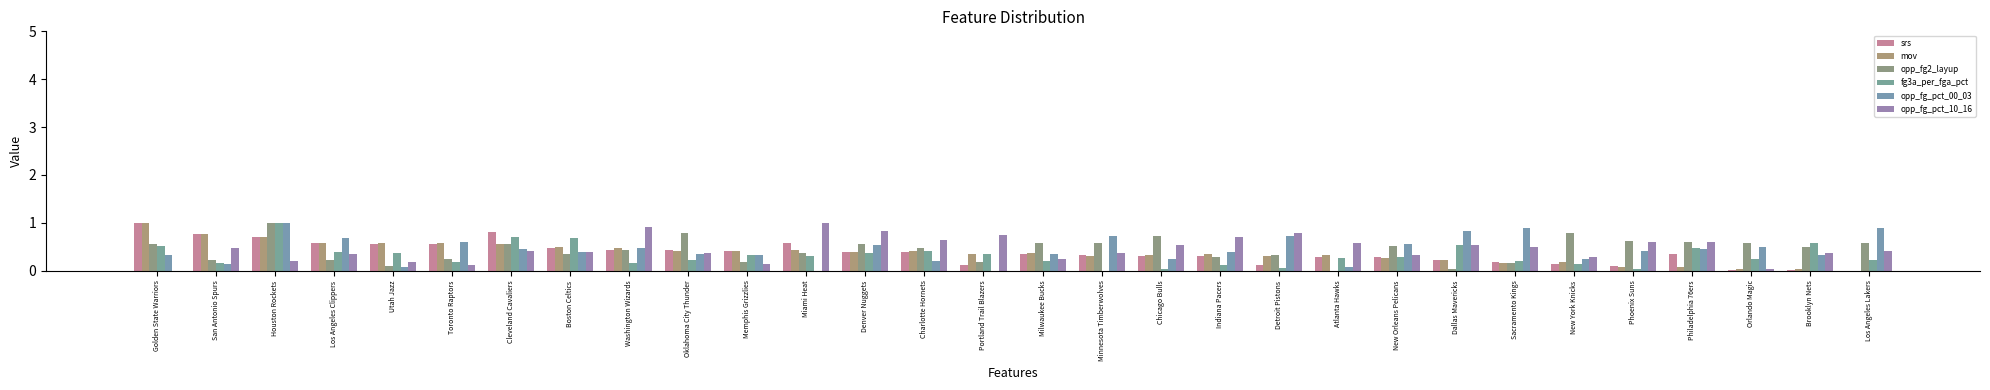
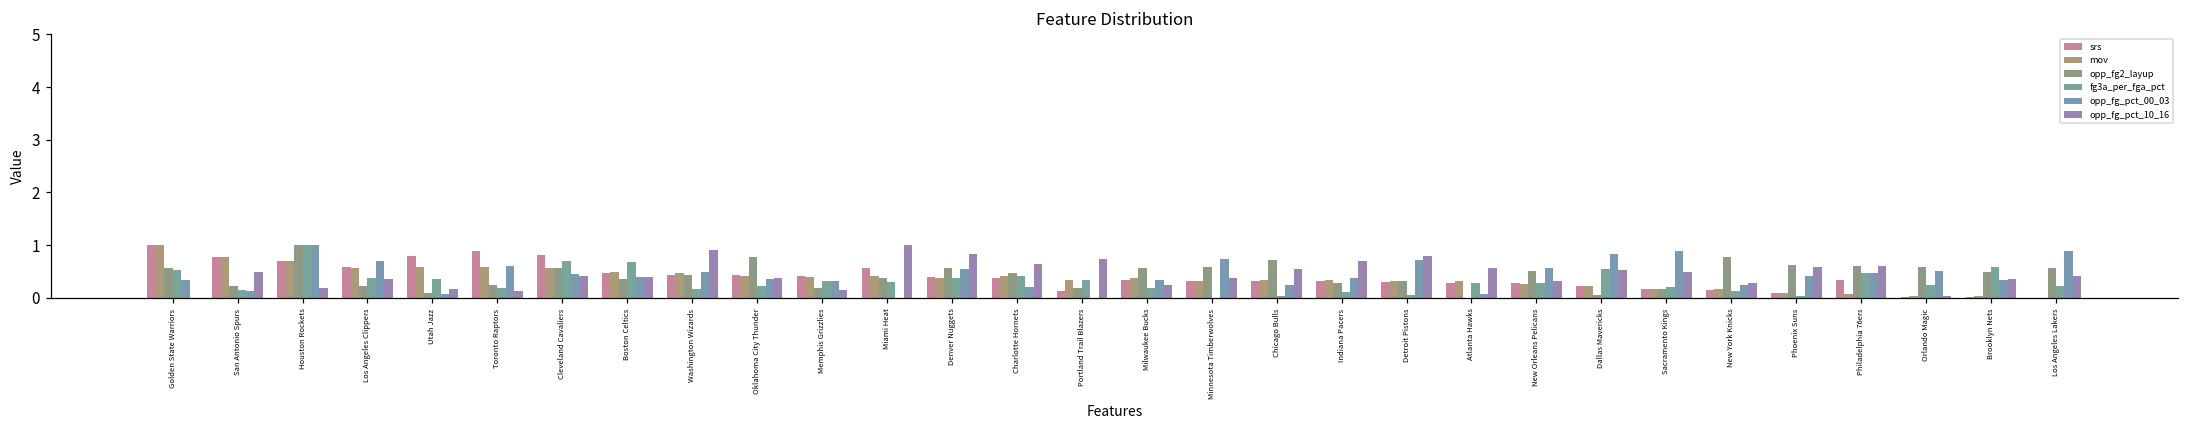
  {
    "srs": {
      "Golden State Warriors": 1.0,
      "San Antonio Spurs": 0.8,
      "Houston Rockets": 0.7,
      "Los Angeles Clippers": 0.6,
-     "Utah Jazz": 0.6,
-     "Toronto Raptors": 0.6,
+     "Utah Jazz": 0.8,
+     "Toronto Raptors": 0.9,
      "Cleveland Cavaliers": 0.8,
      "Boston Celtics": 0.5,
      "Washington Wizards": 0.4,
      "Oklahoma City Thunder": 0.4,
      "Memphis Grizzlies": 0.4,
      "Miami Heat": 0.6,
      "Denver Nuggets": 0.4,
      "Charlotte Hornets": 0.4,
      "Portland Trail Blazers": 0.1,
      "Milwaukee Bucks": 0.3,
      "Minnesota Timberwolves": 0.3,
      "Chicago Bulls": 0.3,
      "Indiana Pacers": 0.3,
-     "Detroit Pistons": 0.1,
+     "Detroit Pistons": 0.3,
      "Atlanta Hawks": 0.3,
      "New Orleans Pelicans": 0.3,
      "Dallas Mavericks": 0.2,
      "Sacramento Kings": 0.2,
      "New York Knicks": 0.1,
      "Phoenix Suns": 0.1,
      "Philadelphia 76ers": 0.3,
      "Los Angeles Lakers": 0.0
    }
  }
